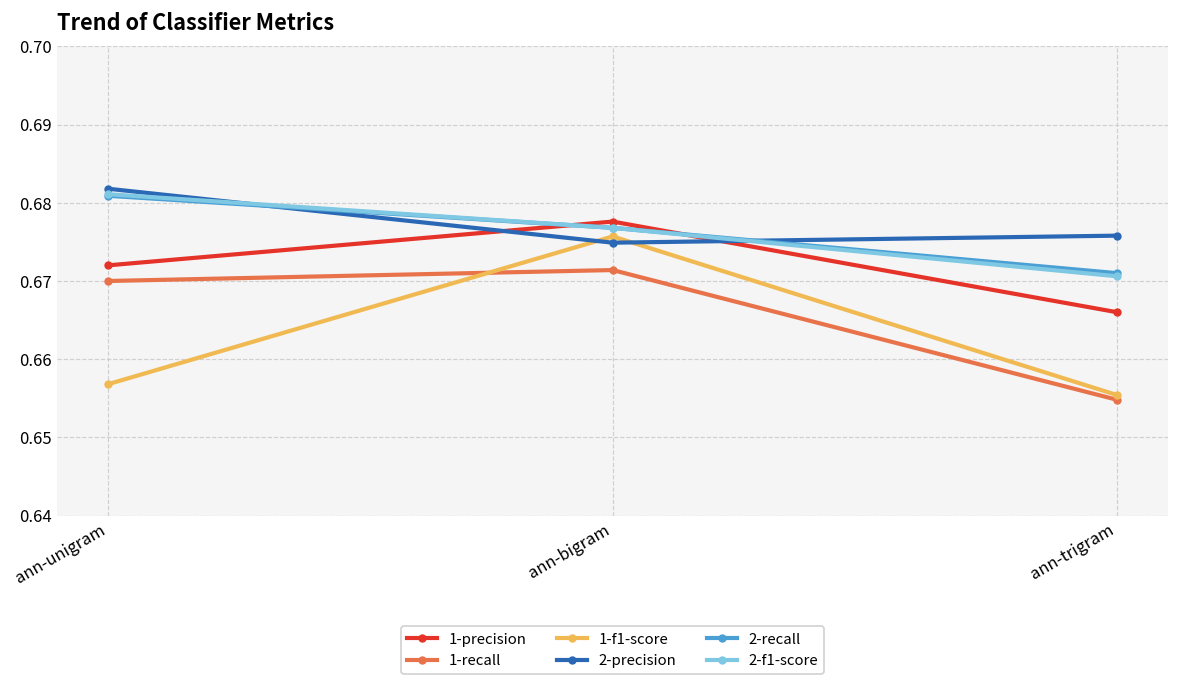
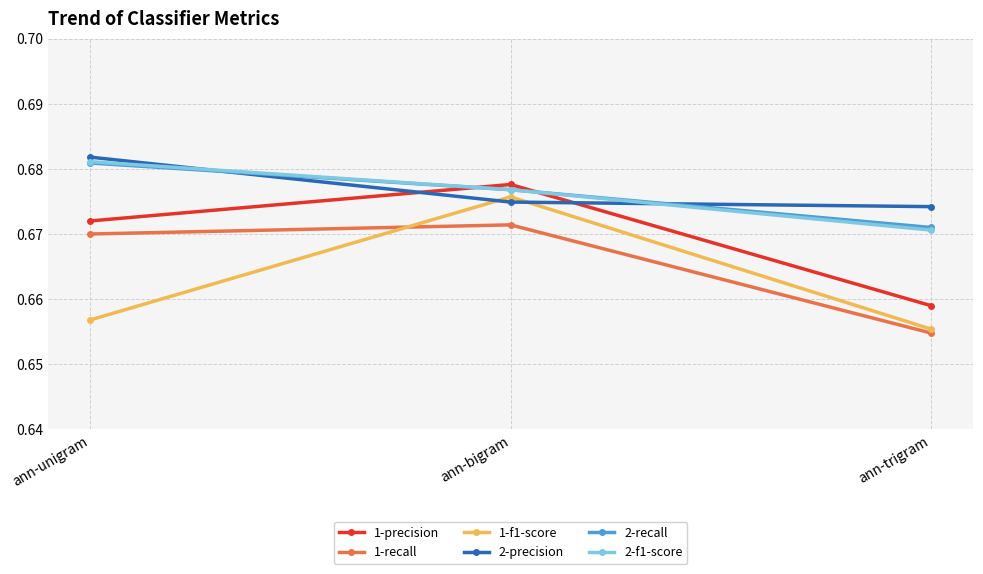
  {
    "1-precision": {
      "ann-unigram": 0.672,
      "ann-bigram": 0.678,
-     "ann-trigram": 0.666
+     "ann-trigram": 0.659
    },
    "1-recall": {
      "ann-unigram": 0.670,
      "ann-bigram": 0.671,
      "ann-trigram": 0.655
    },
    "1-f1-score": {
      "ann-unigram": 0.657,
      "ann-bigram": 0.676,
      "ann-trigram": 0.655
    },
    "2-precision": {
      "ann-unigram": 0.682,
      "ann-bigram": 0.675,
-     "ann-trigram": 0.676
+     "ann-trigram": 0.674
    },
    "2-recall": {
      "ann-trigram": 0.671
    },
    "2-f1-score": {
      "ann-trigram": 0.671
    }
  }
